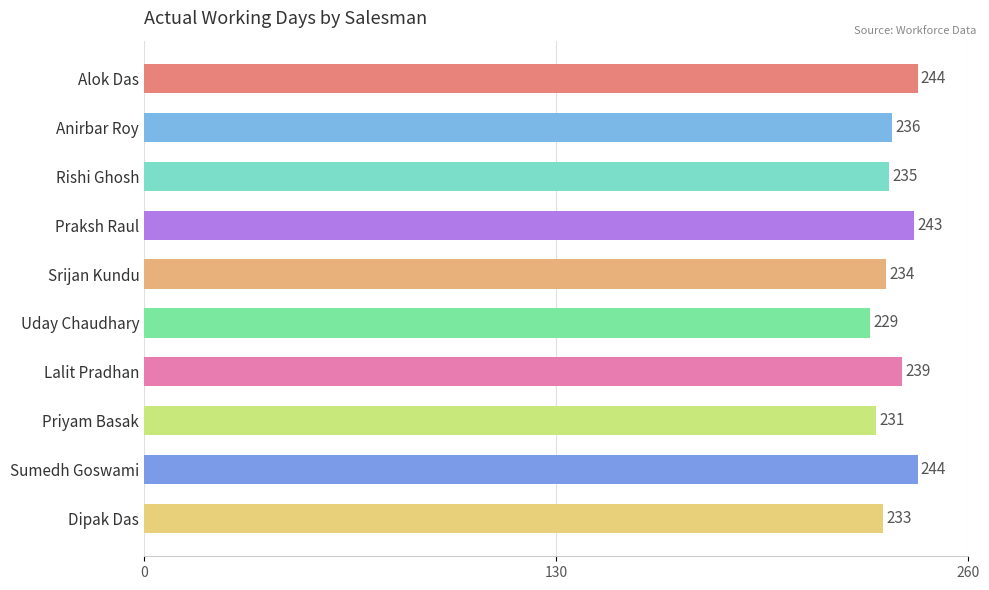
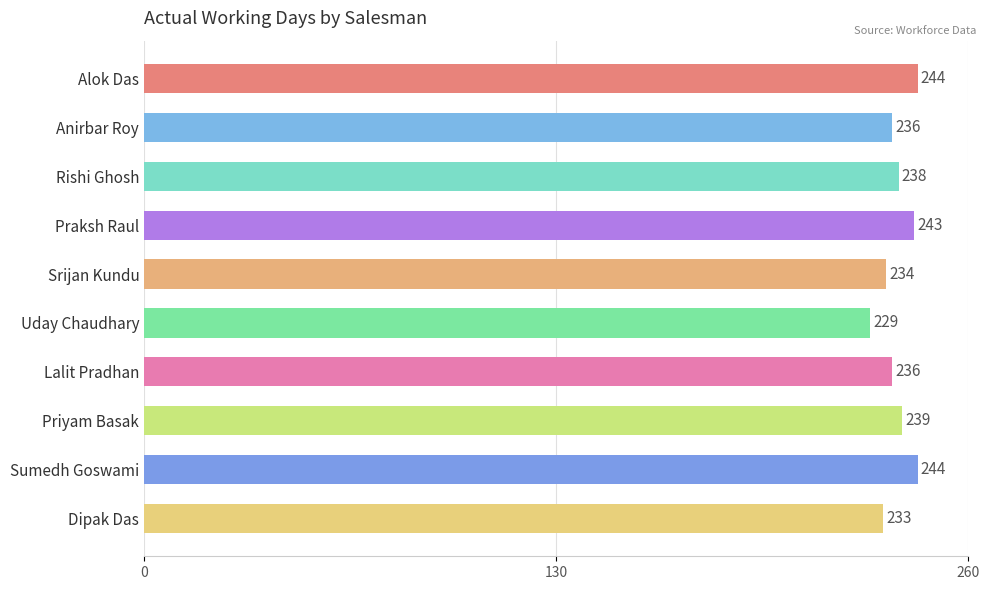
  {
    "Alok Das": 244,
    "Anirbar Roy": 236,
-   "Rishi Ghosh": 235,
+   "Rishi Ghosh": 238,
    "Praksh Raul": 243,
    "Srijan Kundu": 234,
    "Uday Chaudhary": 229,
-   "Lalit Pradhan": 239,
-   "Priyam Basak": 231,
+   "Lalit Pradhan": 236,
+   "Priyam Basak": 239,
    "Sumedh Goswami": 244,
    "Dipak Das": 233
  }
